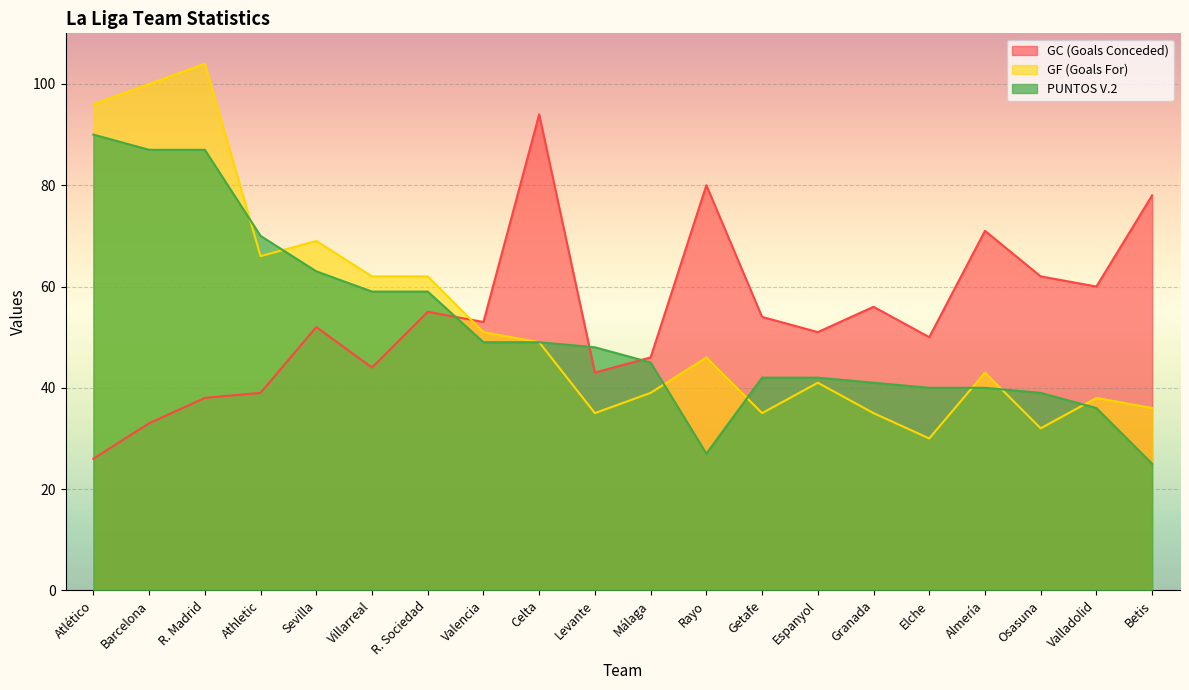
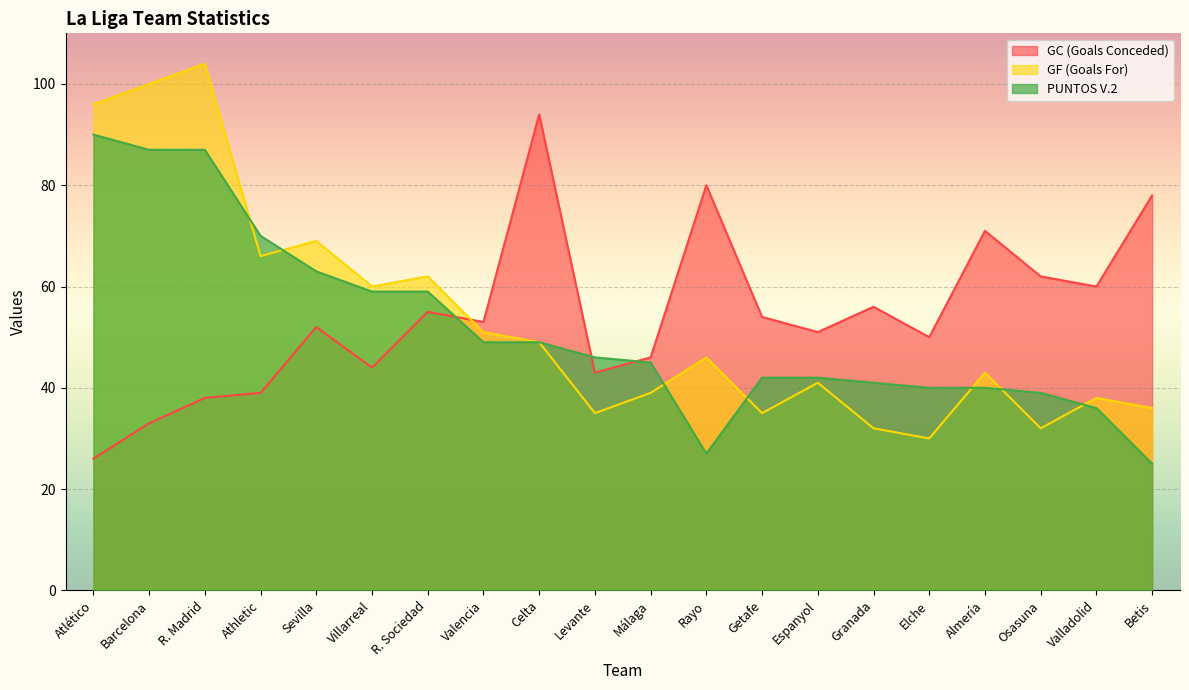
  {
    "GC (Goals Conceded)": {
      "Atlético": 26,
      "Barcelona": 33,
      "R. Madrid": 38,
      "Athletic": 39,
      "Sevilla": 52,
      "Villarreal": 44,
      "R. Sociedad": 55,
      "Valencia": 53,
      "Celta": 94,
      "Levante": 43,
      "Málaga": 46,
      "Rayo": 80,
      "Getafe": 54,
      "Espanyol": 51,
      "Granada": 56,
      "Elche": 50,
      "Almería": 71,
      "Osasuna": 62,
      "Valladolid": 60,
      "Betis": 78
    },
    "GF (Goals For)": {
      "Atlético": 96,
      "Barcelona": 100,
      "R. Madrid": 104,
      "Athletic": 66,
      "Sevilla": 69,
-     "Villarreal": 62,
+     "Villarreal": 60,
      "R. Sociedad": 62,
      "Valencia": 51,
      "Levante": 35,
      "Málaga": 39,
      "Rayo": 46,
      "Getafe": 35,
      "Espanyol": 41,
-     "Granada": 35,
+     "Granada": 32,
      "Elche": 30,
      "Almería": 43,
      "Osasuna": 32,
      "Valladolid": 38,
      "Betis": 36
    },
    "PUNTOS V.2": {
      "Atlético": 90,
      "Barcelona": 87,
      "R. Madrid": 87,
      "Athletic": 70,
      "Sevilla": 63,
      "Villarreal": 59,
      "R. Sociedad": 59,
      "Valencia": 49,
-     "Levante": 48,
+     "Levante": 46,
      "Málaga": 45,
      "Rayo": 27,
      "Getafe": 42,
      "Espanyol": 42,
      "Granada": 41,
      "Elche": 40,
      "Almería": 40,
      "Osasuna": 39,
      "Valladolid": 36,
      "Betis": 25
    }
  }
